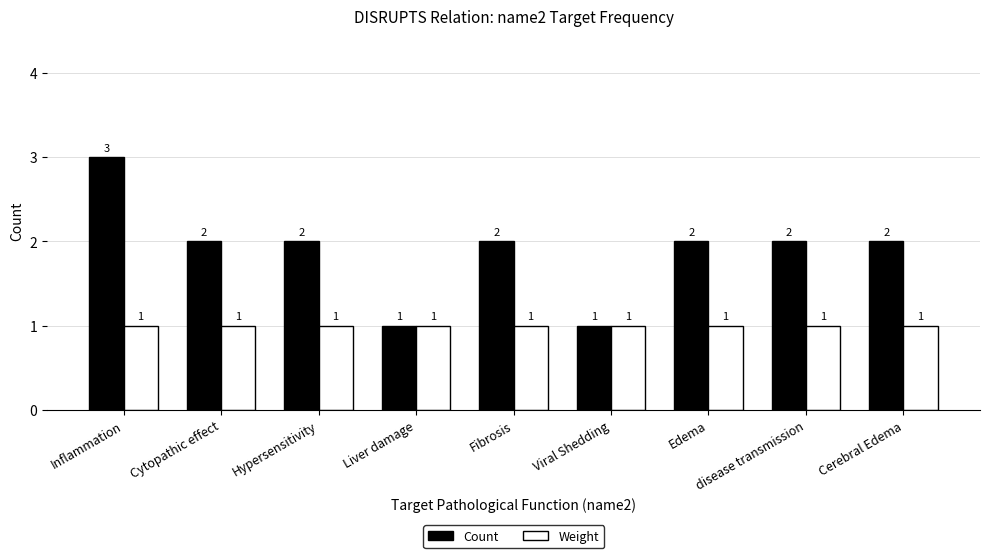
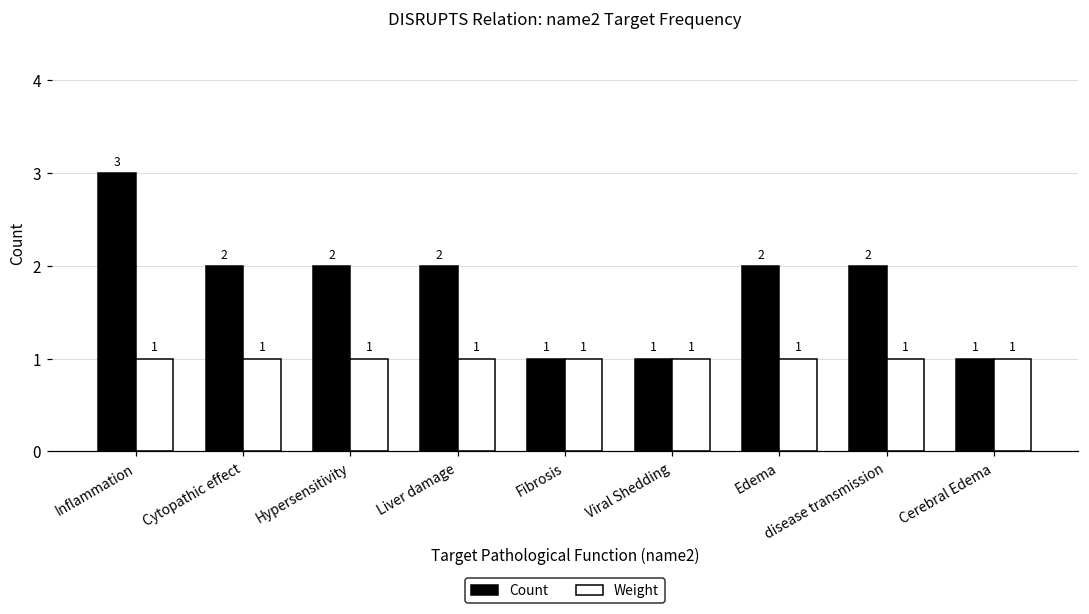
  {
    "Count": {
      "Inflammation": 3,
      "Cytopathic effect": 2,
      "Hypersensitivity": 2,
-     "Liver damage": 1,
-     "Fibrosis": 2,
+     "Liver damage": 2,
+     "Fibrosis": 1,
      "Viral Shedding": 1,
      "Edema": 2,
      "disease transmission": 2,
-     "Cerebral Edema": 2
+     "Cerebral Edema": 1
    },
    "Weight": {
      "Inflammation": 1,
      "Cytopathic effect": 1,
      "Hypersensitivity": 1,
      "Liver damage": 1,
      "Fibrosis": 1,
      "Viral Shedding": 1,
      "Edema": 1,
      "disease transmission": 1,
      "Cerebral Edema": 1
    }
  }
